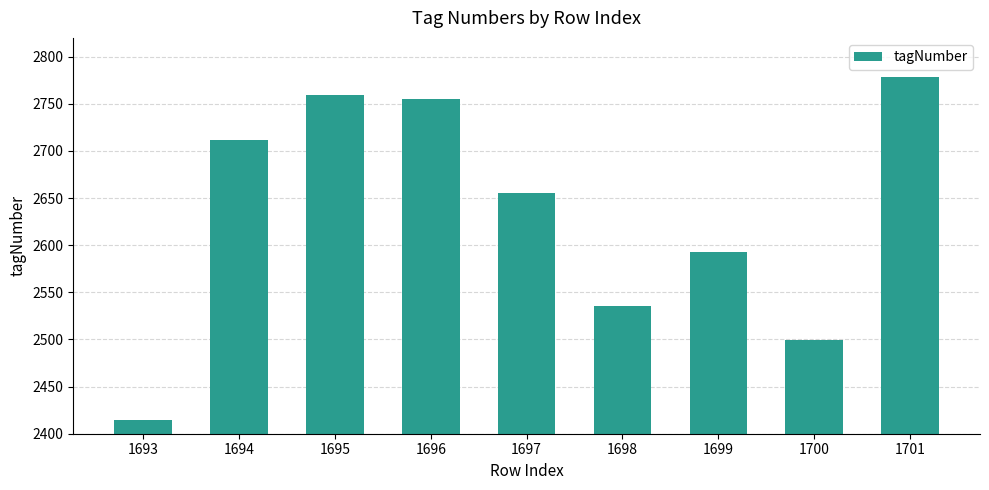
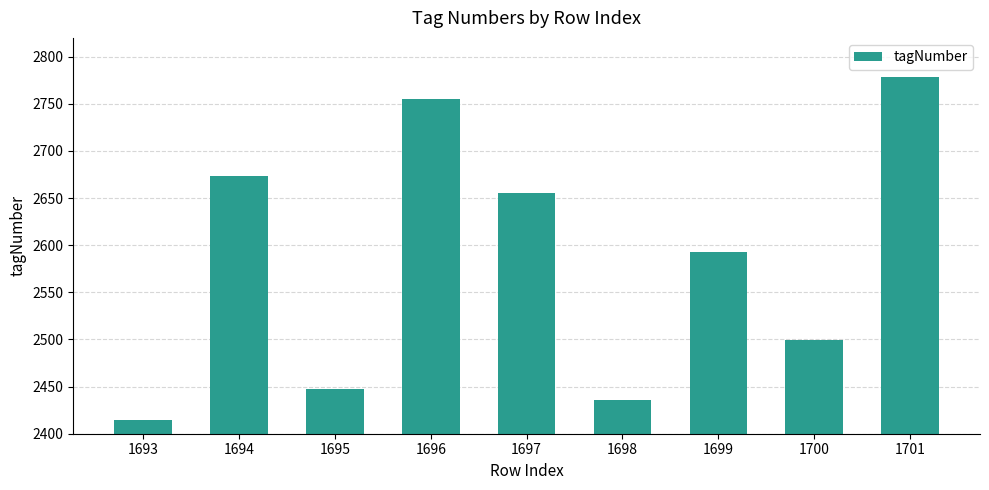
  {
    "1693": 2420,
-   "1694": 2710,
-   "1695": 2760,
+   "1694": 2670,
+   "1695": 2450,
    "1696": 2760,
    "1697": 2660,
-   "1698": 2540,
+   "1698": 2440,
    "1699": 2590,
    "1700": 2500,
    "1701": 2780
  }
